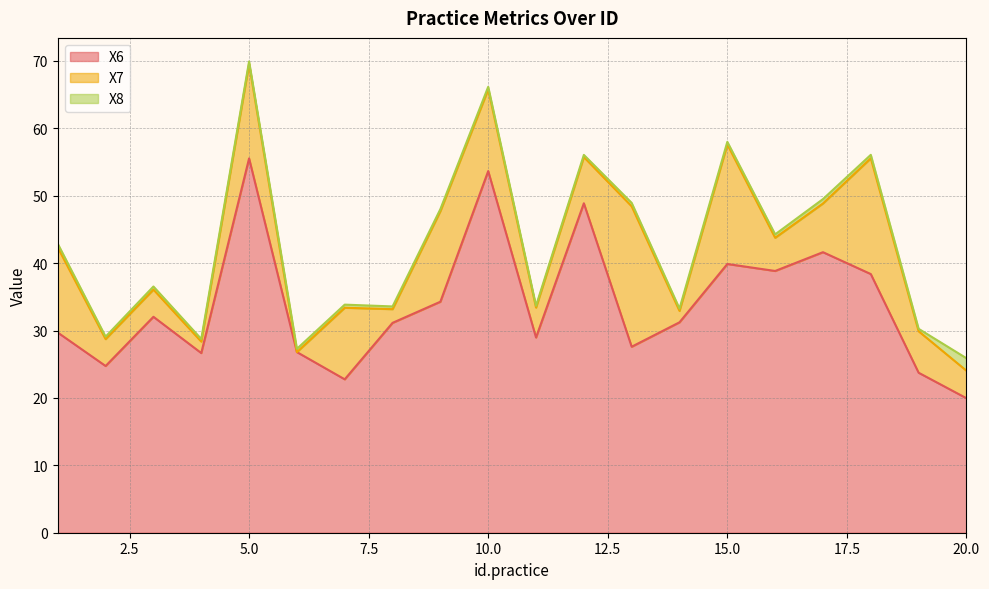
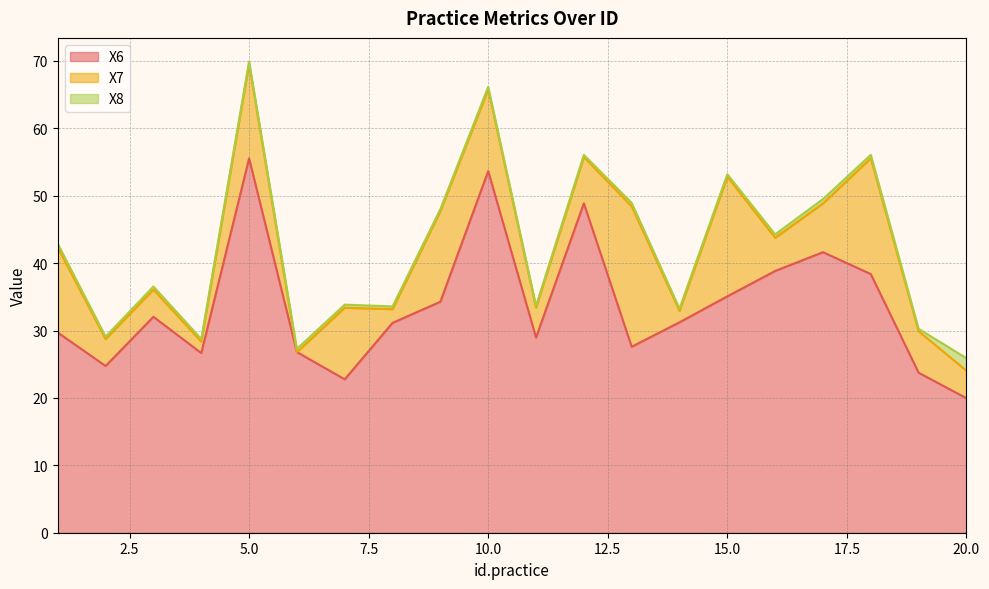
  {
    "X6": {
      "5.0": 56,
      "10.0": 54,
-     "15.0": 40,
+     "15.0": 35,
      "20.0": 20
    },
    "X7": {
      "10.0": 12,
      "20.0": 4
    },
    "X8": {
      "10.0": 0,
      "20.0": 2
    }
  }
